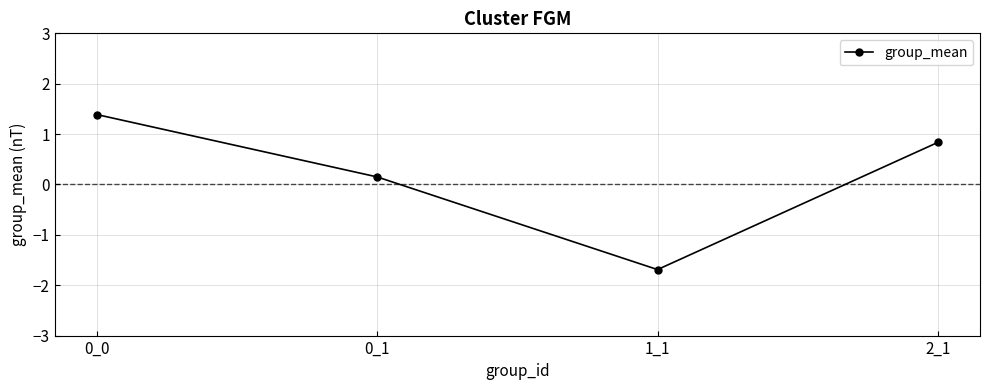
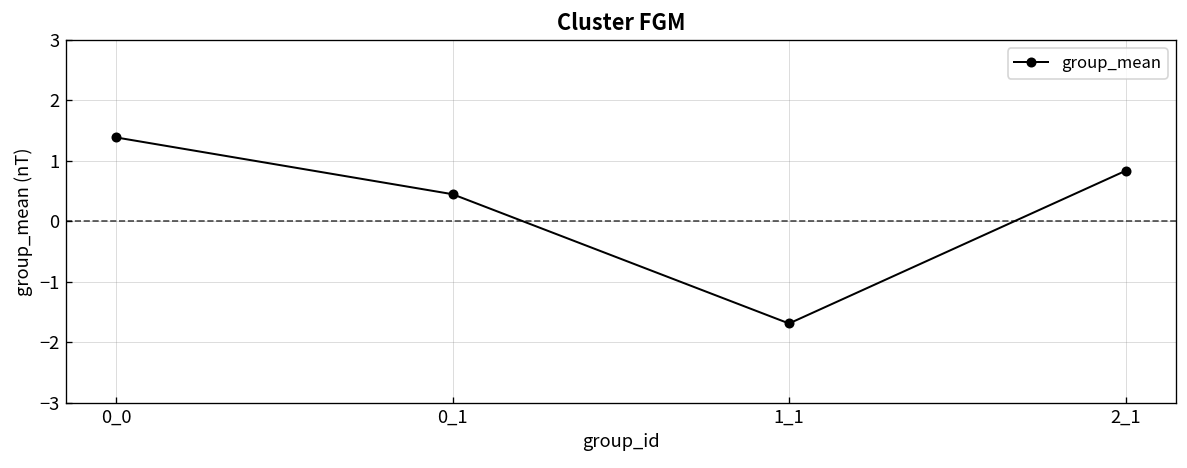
  {
    "0_0": 1.4,
-   "0_1": 0.1,
+   "0_1": 0.4,
    "1_1": -1.7,
    "2_1": 0.8
  }
